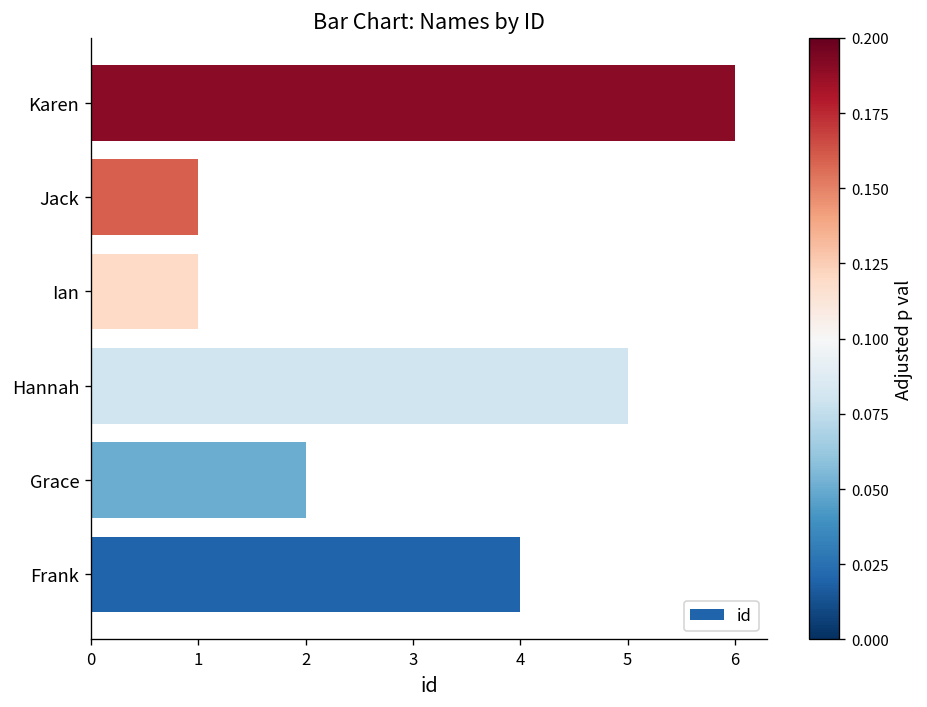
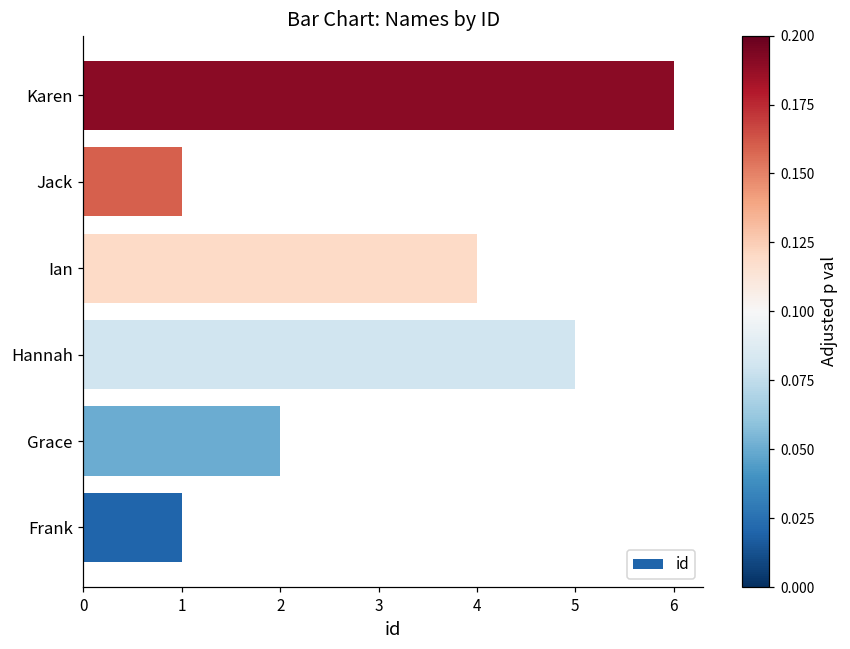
  {
    "Karen": 6,
    "Jack": 1,
-   "Ian": 1,
+   "Ian": 4,
    "Hannah": 5,
    "Grace": 2,
-   "Frank": 4
+   "Frank": 1
  }
